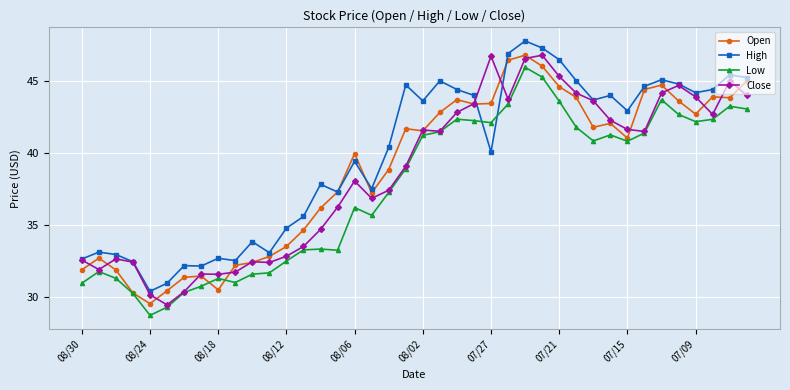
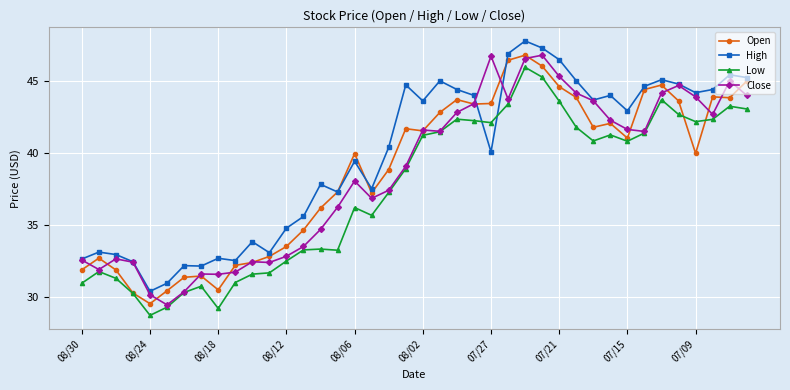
  {
    "Open": {
      "08/30": 31.9,
      "08/24": 29.5,
      "08/18": 30.5,
      "08/12": 33.5,
      "08/06": 40.0,
      "07/27": 43.4,
      "07/21": 44.6,
      "07/15": 41.0,
-     "07/09": 42.7
+     "07/09": 40.0
    },
    "High": {
      "08/24": 30.4,
      "08/18": 32.7,
      "08/12": 34.8,
      "08/06": 39.4,
      "08/02": 43.6,
      "07/27": 40.1,
      "07/21": 46.5,
      "07/15": 42.9,
      "07/09": 44.2
    },
    "Low": {
      "08/30": 31.0,
      "08/24": 28.7,
-     "08/18": 31.3,
+     "08/18": 29.2,
      "08/12": 32.5,
      "08/06": 36.2,
      "08/02": 41.2,
      "07/27": 42.1,
      "07/21": 43.6,
      "07/15": 40.8,
      "07/09": 42.2
    },
    "Close": {
      "08/24": 30.2,
      "08/18": 31.6,
      "08/12": 32.8,
      "08/06": 38.1,
      "07/27": 46.7,
      "07/21": 45.3,
      "07/15": 41.6,
      "07/09": 43.9
    }
  }
